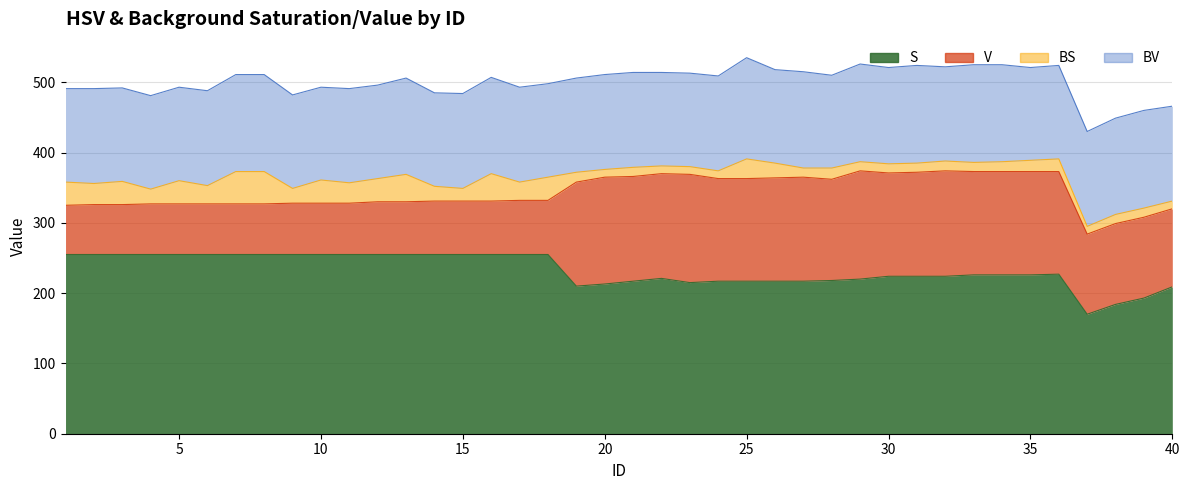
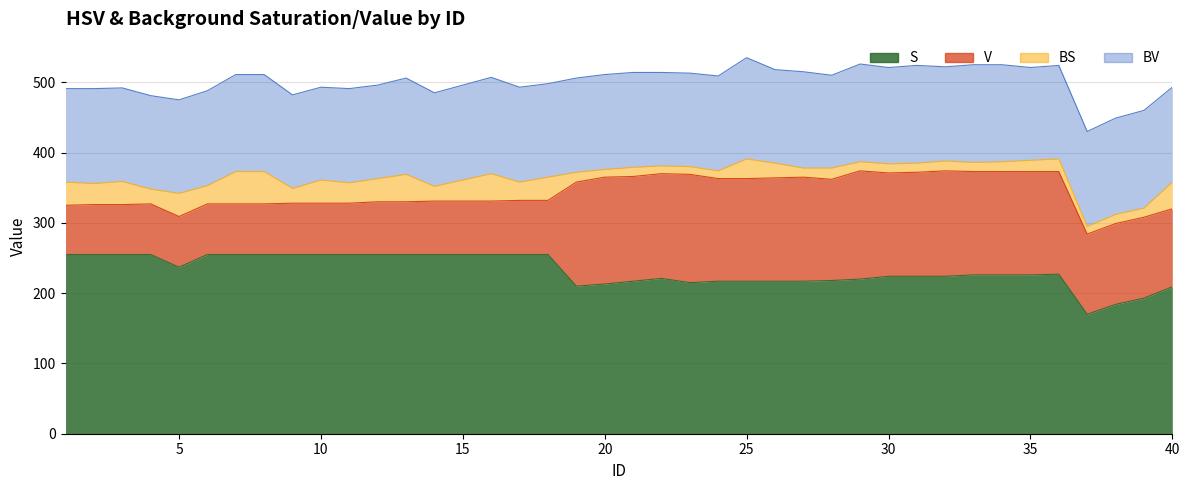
  {
    "S": {
-     "5": 260,
+     "5": 240,
      "10": 260,
      "15": 260,
      "20": 210,
      "25": 220,
      "30": 220,
      "35": 230,
      "40": 210
    },
    "V": {
      "5": 70,
      "10": 70,
      "15": 80,
      "20": 150,
      "25": 150,
      "30": 150,
      "35": 150,
      "40": 110
    },
    "BS": {
      "5": 30,
      "10": 30,
-     "15": 20,
+     "15": 30,
      "20": 10,
      "25": 30,
      "30": 10,
      "35": 20,
-     "40": 10
+     "40": 40
    },
    "BV": {
      "5": 130,
      "10": 130,
      "15": 140,
      "20": 140,
      "25": 140,
      "30": 140,
      "35": 130,
      "40": 140
    }
  }
